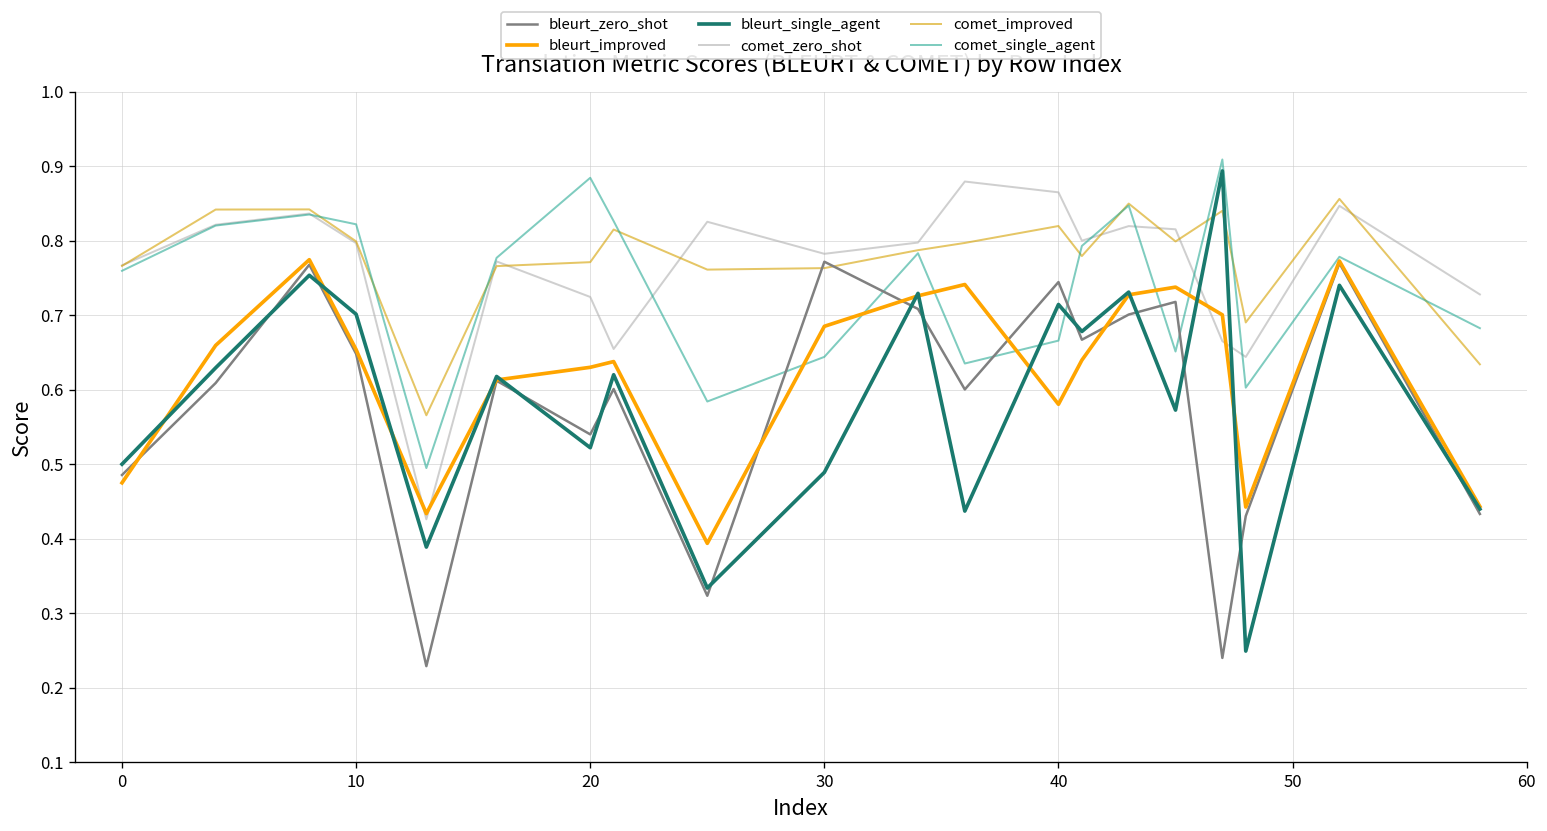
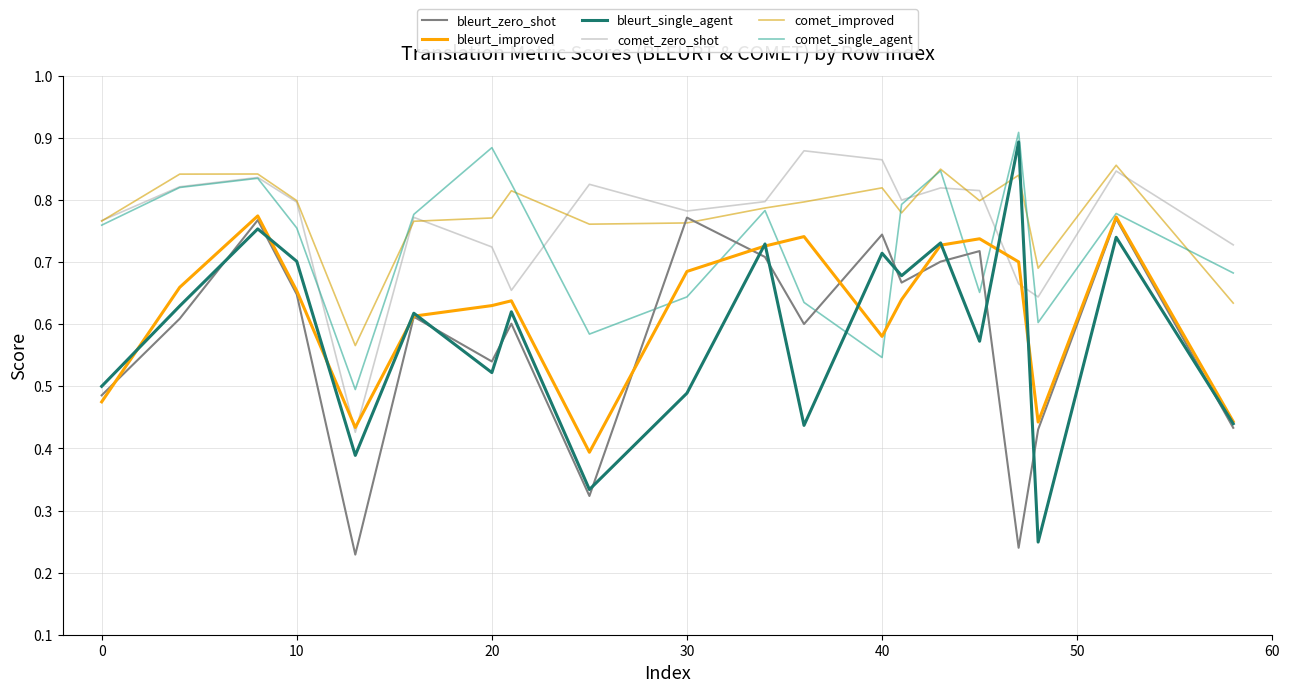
  {
    "bleurt_zero_shot": {
      "0": 0.49,
      "10": 0.65,
      "20": 0.54,
      "30": 0.77,
      "40": 0.74
    },
    "bleurt_single_agent": {
      "0": 0.50,
      "10": 0.70,
      "20": 0.52,
      "30": 0.49,
      "40": 0.71
    },
    "comet_zero_shot": {
      "20": 0.72,
      "30": 0.78,
      "40": 0.86
    },
    "comet_single_agent": {
      "0": 0.76,
-     "10": 0.82,
+     "10": 0.75,
      "20": 0.88,
      "30": 0.64,
-     "40": 0.67
+     "40": 0.55
    }
  }
